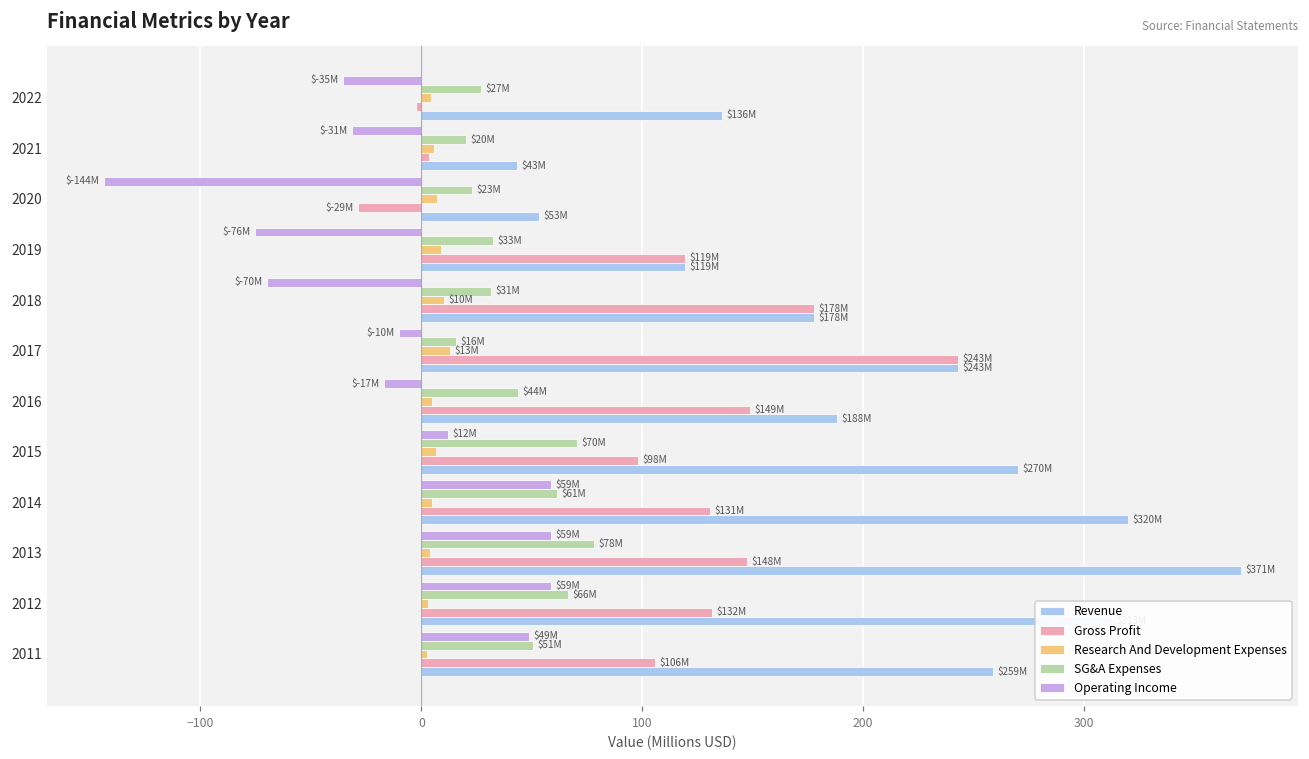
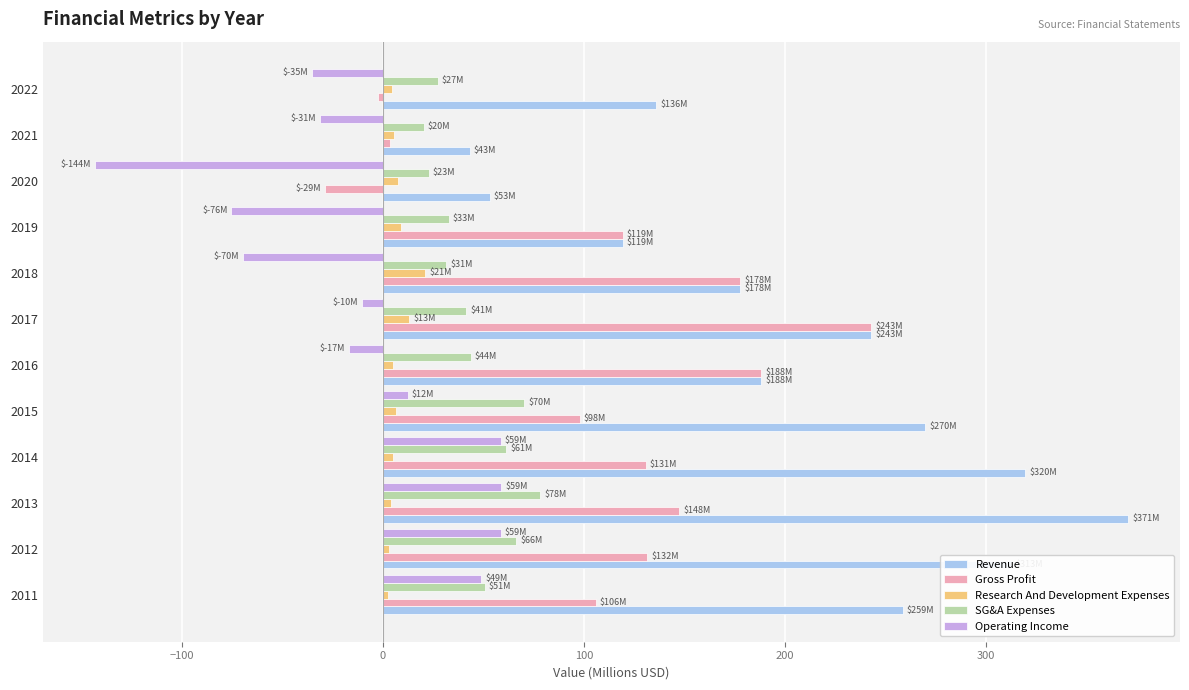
  {
    "Gross Profit": {
      "2020": "$-29M",
      "2019": "$119M",
      "2018": "$178M",
      "2017": "$243M",
-     "2016": "$149M",
+     "2016": "$188M",
      "2015": "$98M",
      "2014": "$131M",
      "2013": "$148M",
      "2012": "$132M",
      "2011": "$106M"
    },
    "Research And Development Expenses": {
-     "2018": "$10M",
+     "2018": "$21M",
      "2017": "$13M"
    },
    "SG&A Expenses": {
      "2022": "$27M",
      "2021": "$20M",
      "2020": "$23M",
      "2019": "$33M",
      "2018": "$31M",
-     "2017": "$16M",
+     "2017": "$41M",
      "2016": "$44M",
      "2015": "$70M",
      "2014": "$61M",
      "2013": "$78M",
      "2012": "$66M",
      "2011": "$51M"
    }
  }
